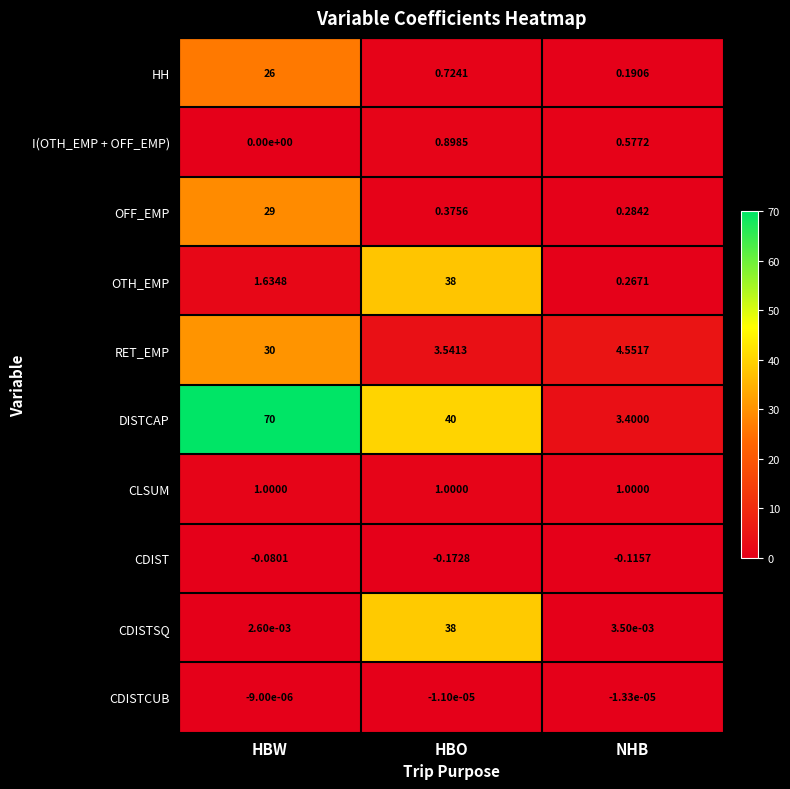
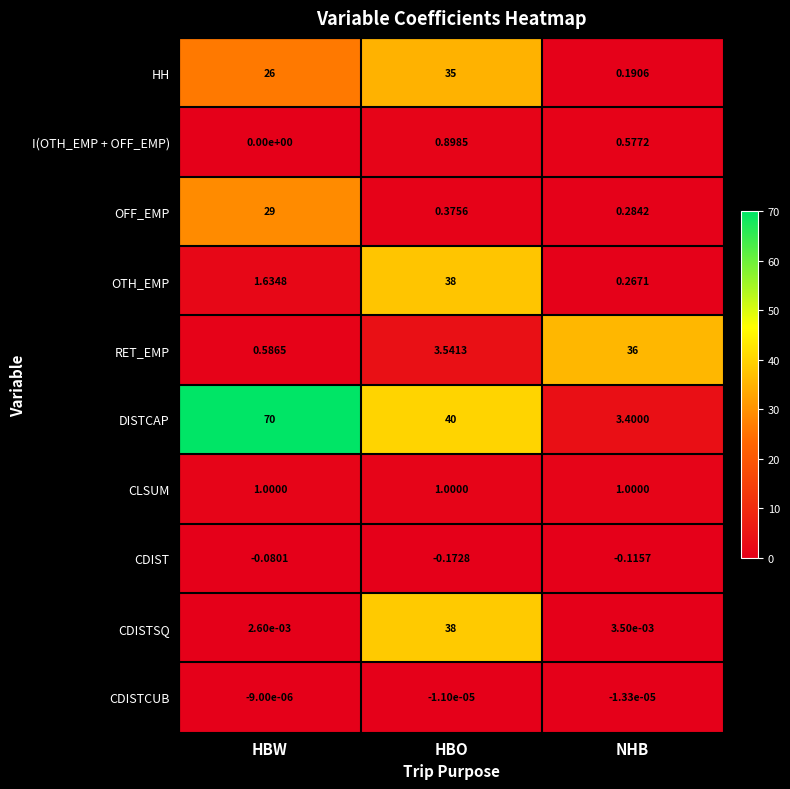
  {
    "HH": {
      "HBW": "26",
-     "HBO": "0.7241",
+     "HBO": "35",
      "NHB": "0.1906"
    },
    "I(OTH_EMP + OFF_EMP)": {
      "HBW": "0.00e+00",
      "HBO": "0.8985",
      "NHB": "0.5772"
    },
    "OFF_EMP": {
      "HBW": "29",
      "HBO": "0.3756",
      "NHB": "0.2842"
    },
    "OTH_EMP": {
      "HBW": "1.6348",
      "HBO": "38",
      "NHB": "0.2671"
    },
    "RET_EMP": {
-     "HBW": "30",
+     "HBW": "0.5865",
      "HBO": "3.5413",
-     "NHB": "4.5517"
+     "NHB": "36"
    },
    "DISTCAP": {
      "HBW": "70",
      "HBO": "40",
      "NHB": "3.4000"
    },
    "CLSUM": {
      "HBW": "1.0000",
      "HBO": "1.0000",
      "NHB": "1.0000"
    },
    "CDIST": {
      "HBW": "-0.0801",
      "HBO": "-0.1728",
      "NHB": "-0.1157"
    },
    "CDISTSQ": {
      "HBW": "2.60e-03",
      "HBO": "38",
      "NHB": "3.50e-03"
    },
    "CDISTCUB": {
      "HBW": "-9.00e-06",
      "HBO": "-1.10e-05",
      "NHB": "-1.33e-05"
    }
  }
